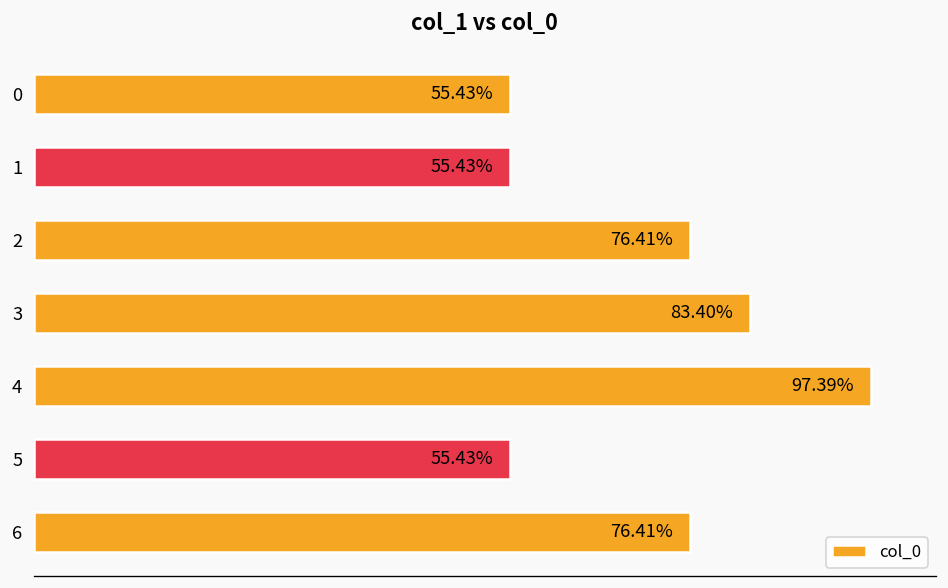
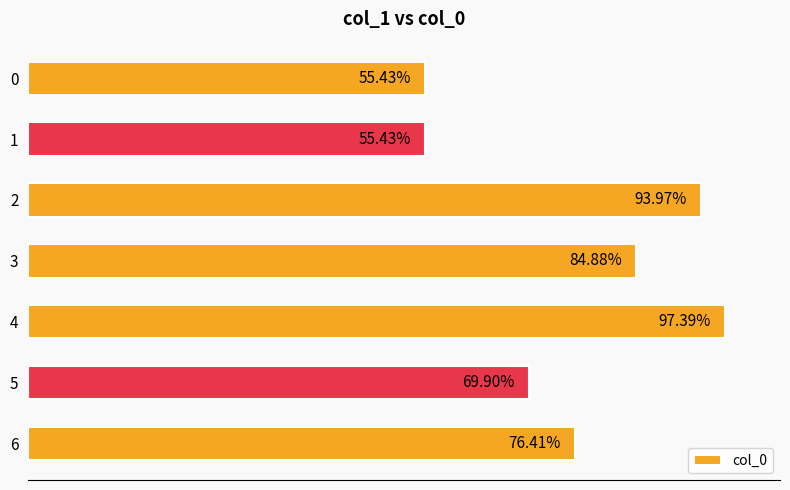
  {
    "0": "55.43%",
    "1": "55.43%",
-   "2": "76.41%",
-   "3": "83.40%",
+   "2": "93.97%",
+   "3": "84.88%",
    "4": "97.39%",
-   "5": "55.43%",
+   "5": "69.90%",
    "6": "76.41%"
  }
